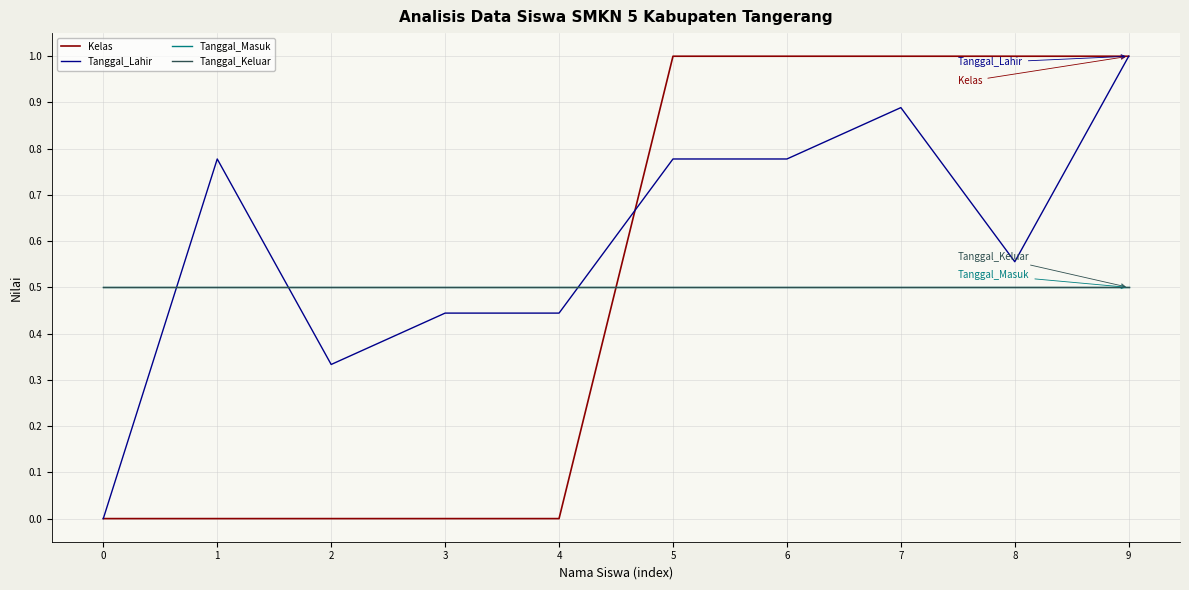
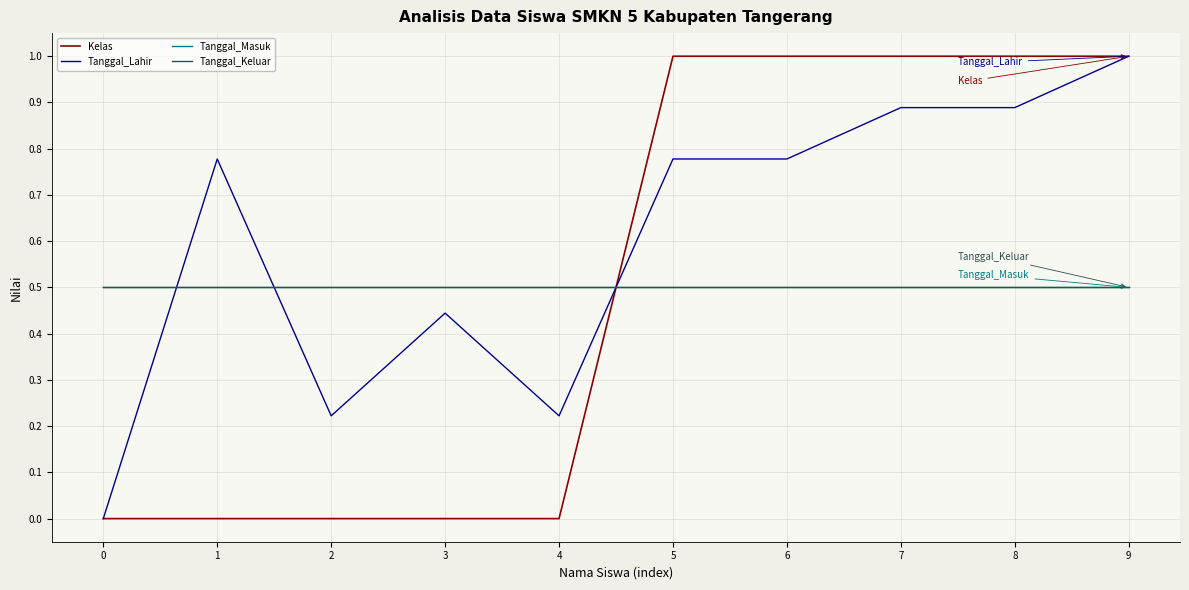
  {
    "Kelas": {
      "1": 0.00,
      "2": 0.00,
      "3": 0.00,
      "4": 0.00,
      "5": 1.00,
      "6": 1.00,
      "7": 1.00,
      "8": 1.00
    },
    "Tanggal_Lahir": {
      "1": 0.78,
-     "2": 0.33,
+     "2": 0.22,
      "3": 0.44,
-     "4": 0.44,
+     "4": 0.22,
      "5": 0.78,
      "6": 0.78,
      "7": 0.89,
-     "8": 0.56
+     "8": 0.89
    },
    "Tanggal_Keluar": {
      "0": 0.50,
      "1": 0.50,
      "2": 0.50,
      "3": 0.50,
      "4": 0.50,
      "5": 0.50,
      "6": 0.50,
      "7": 0.50,
      "8": 0.50,
      "9": 0.50
    }
  }
